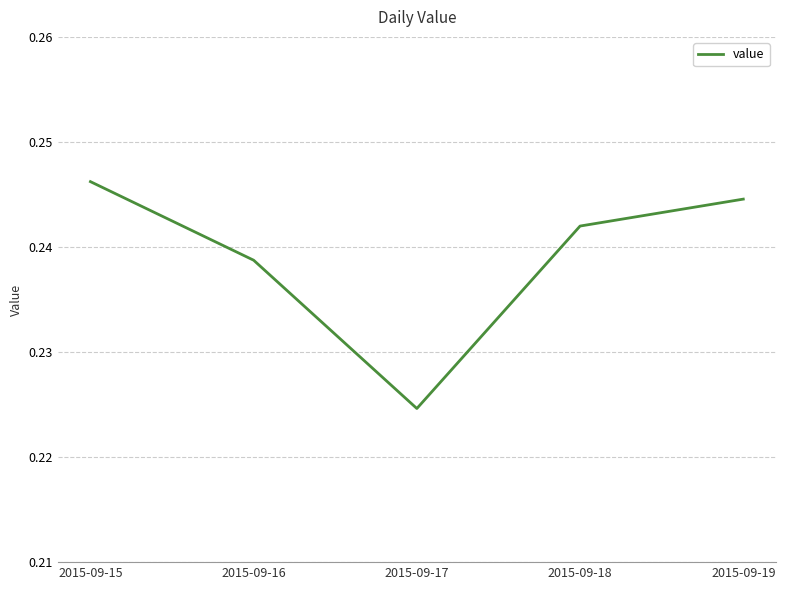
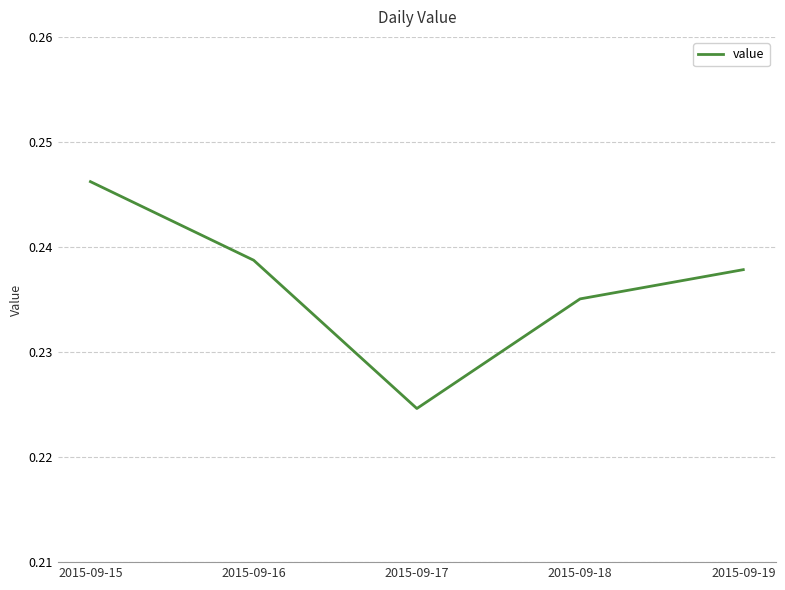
  {
    "2015-09-15": 0.2462,
    "2015-09-16": 0.2387,
    "2015-09-17": 0.2246,
-   "2015-09-18": 0.2420,
-   "2015-09-19": 0.2446
+   "2015-09-18": 0.2351,
+   "2015-09-19": 0.2378
  }
